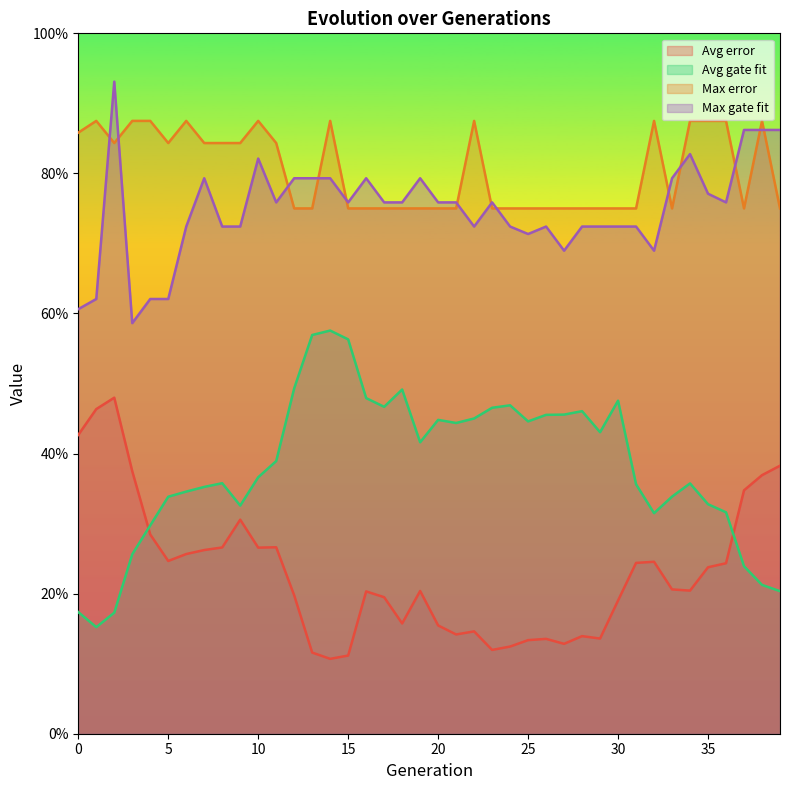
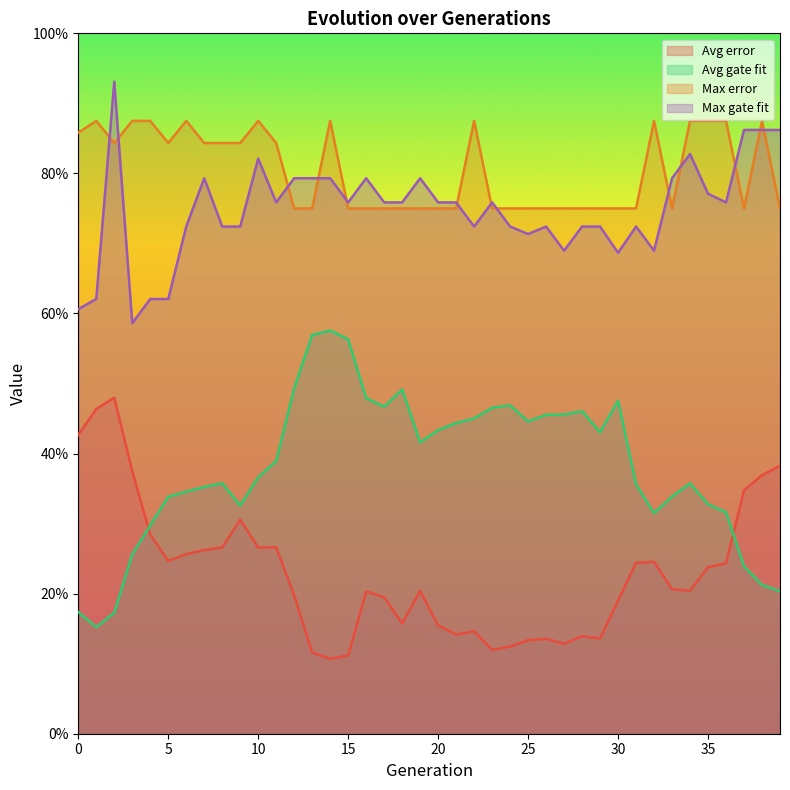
  {
    "Avg gate fit": {
      "0": "17%",
      "5": "34%",
      "10": "37%",
      "15": "56%",
-     "20": "45%",
+     "20": "43%",
      "25": "45%",
      "30": "48%",
      "35": "33%"
    },
    "Max gate fit": {
      "0": "61%",
      "5": "62%",
      "10": "82%",
      "15": "76%",
      "20": "76%",
      "25": "71%",
-     "30": "72%",
+     "30": "69%",
      "35": "77%"
    }
  }
